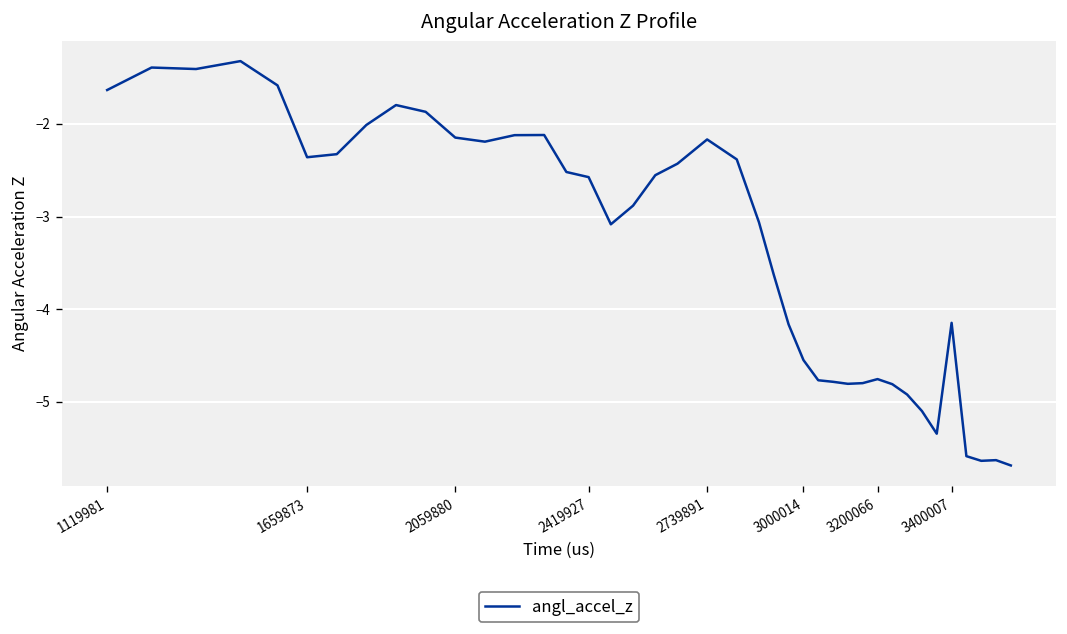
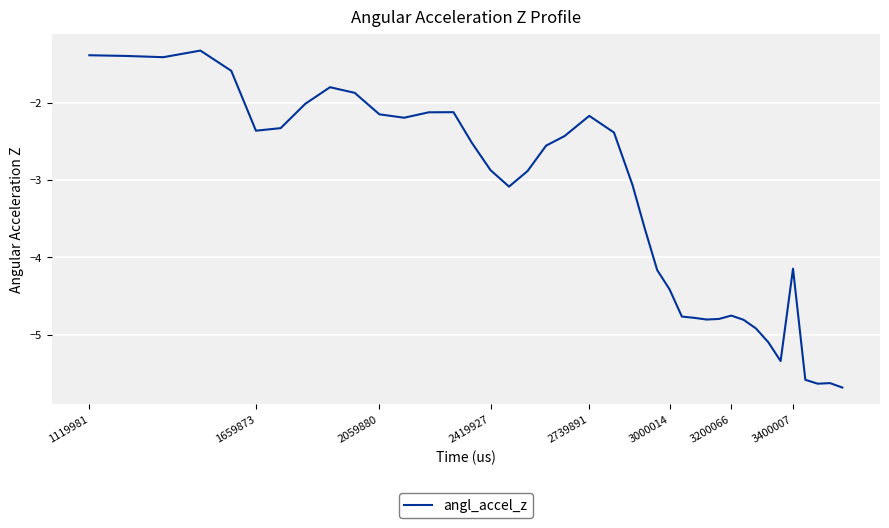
  {
-   "1119981": -1.6,
+   "1119981": -1.4,
    "1659873": -2.4,
    "2059880": -2.1,
-   "2419927": -2.6,
+   "2419927": -2.9,
    "2739891": -2.2,
-   "3000014": -4.5,
+   "3000014": -4.4,
    "3200066": -4.8,
    "3400007": -4.1
  }
